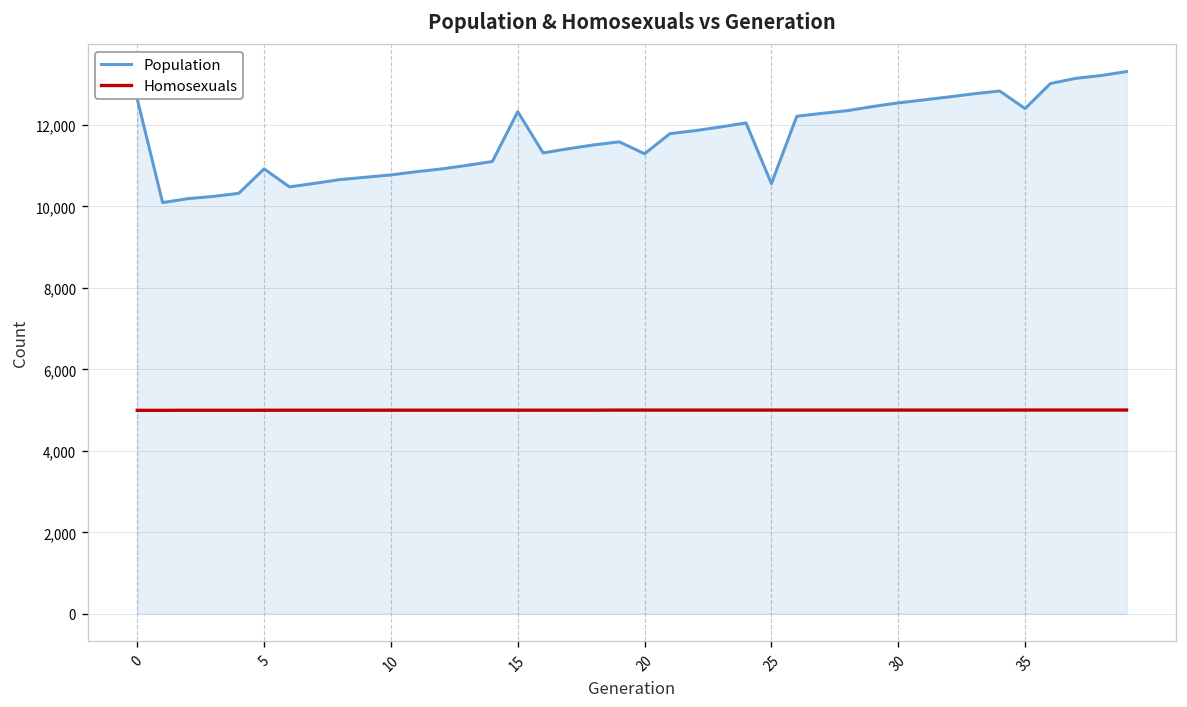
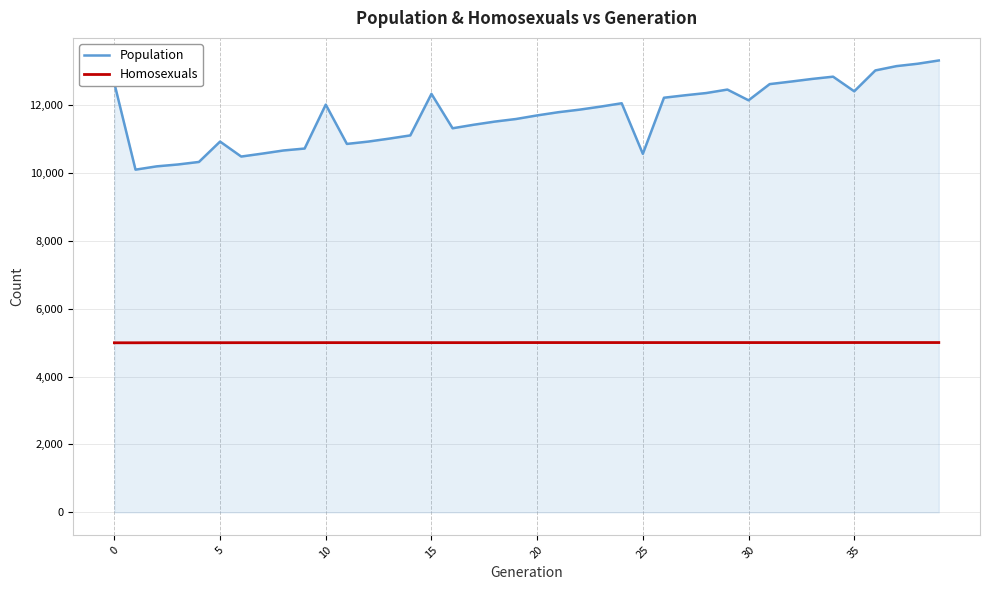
  {
    "Population": {
      "5": "10,900",
-     "10": "10,800",
+     "10": "12,000",
      "15": "12,300",
-     "20": "11,300",
+     "20": "11,700",
      "25": "10,600",
-     "30": "12,500",
+     "30": "12,100",
      "35": "12,400"
    },
    "Homosexuals": {
      "0": "5,000",
      "5": "5,000",
      "10": "5,000",
      "15": "5,000",
      "20": "5,000",
      "25": "5,000",
      "30": "5,000",
      "35": "5,000"
    }
  }
